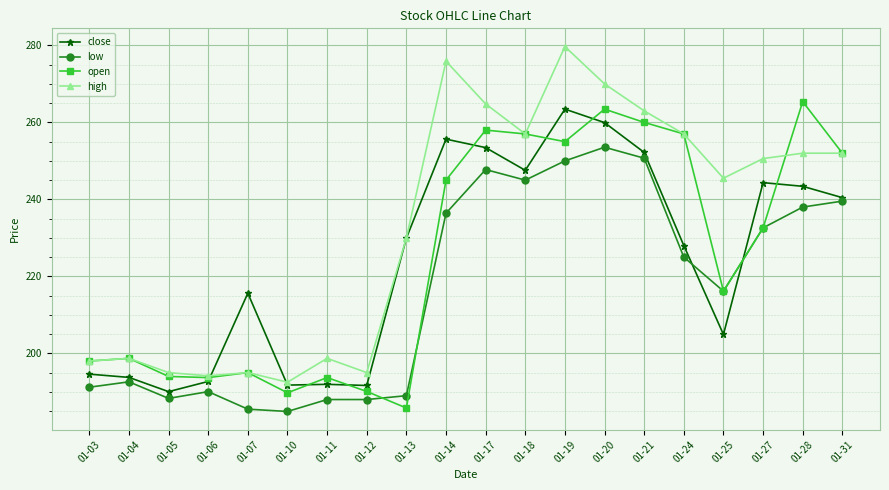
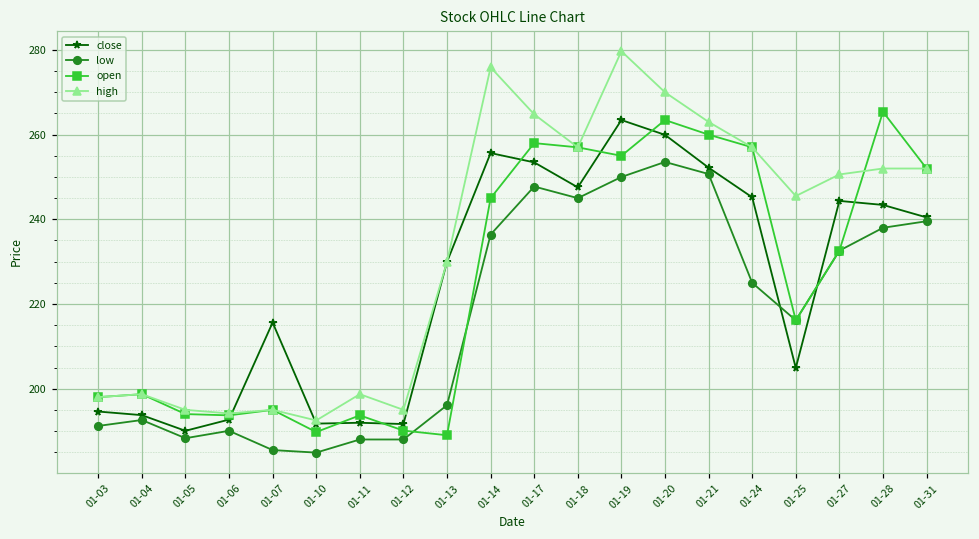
  {
    "close": {
      "01-03": 195,
      "01-04": 194,
      "01-05": 190,
      "01-06": 193,
      "01-07": 216,
      "01-10": 192,
      "01-11": 192,
      "01-12": 192,
      "01-14": 256,
      "01-17": 253,
      "01-18": 248,
      "01-19": 263,
      "01-20": 260,
      "01-21": 252,
-     "01-24": 228,
+     "01-24": 245,
      "01-25": 205,
      "01-27": 244,
      "01-28": 243,
      "01-31": 240
    },
    "low": {
      "01-03": 191,
      "01-04": 193,
      "01-05": 188,
      "01-06": 190,
      "01-07": 186,
      "01-10": 185,
      "01-11": 188,
      "01-12": 188,
-     "01-13": 189,
+     "01-13": 196,
      "01-14": 236,
      "01-17": 248,
      "01-18": 245,
      "01-19": 250,
      "01-20": 254,
      "01-21": 251,
      "01-24": 225,
      "01-28": 238,
      "01-31": 240
    },
    "open": {
      "01-05": 194,
      "01-10": 190,
      "01-11": 194,
      "01-12": 190,
-     "01-13": 186,
+     "01-13": 189,
      "01-14": 245,
      "01-17": 258,
      "01-19": 255,
      "01-20": 263,
      "01-21": 260,
      "01-28": 265
    },
    "high": {
      "01-05": 195,
      "01-10": 193,
      "01-11": 199,
      "01-12": 195,
      "01-14": 276,
      "01-17": 265,
      "01-19": 280,
      "01-20": 270,
      "01-21": 263,
      "01-25": 246,
      "01-27": 251,
      "01-28": 252
    }
  }
